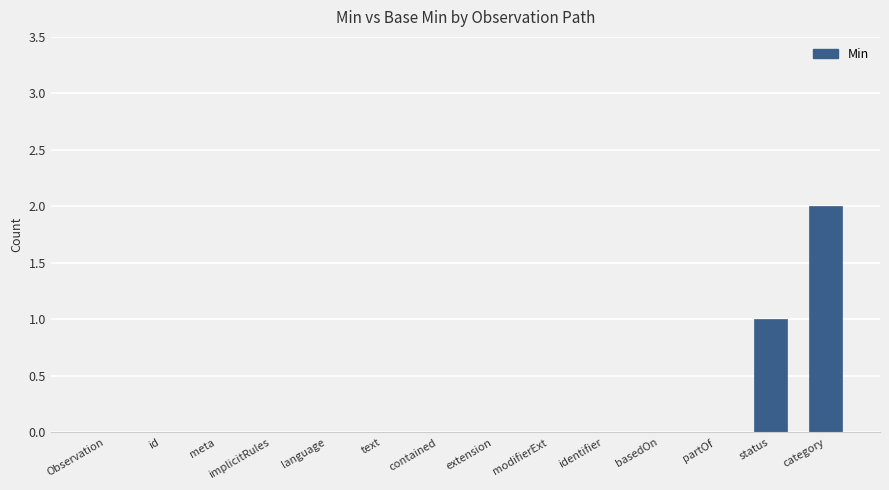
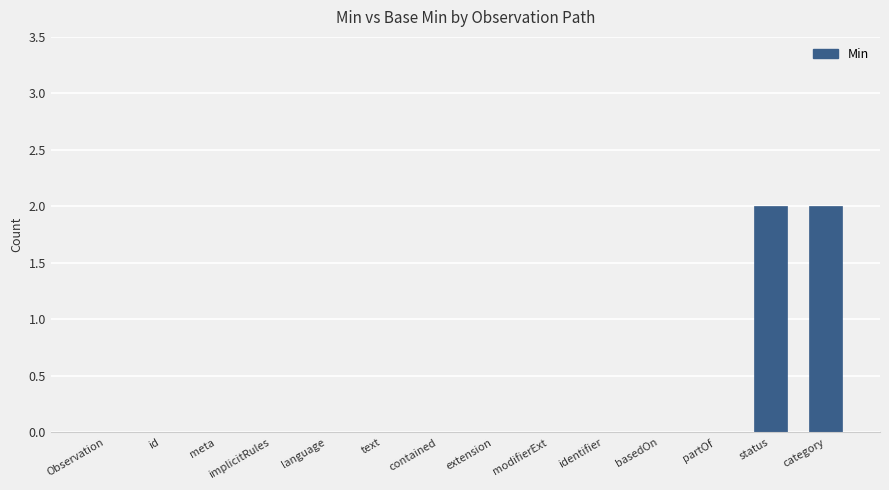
  {
    "Observation": 0,
    "id": 0,
    "meta": 0,
    "implicitRules": 0,
    "language": 0,
    "text": 0,
    "contained": 0,
    "extension": 0,
    "modifierExt": 0,
    "identifier": 0,
    "basedOn": 0,
    "partOf": 0,
-   "status": 1,
+   "status": 2,
    "category": 2
  }
